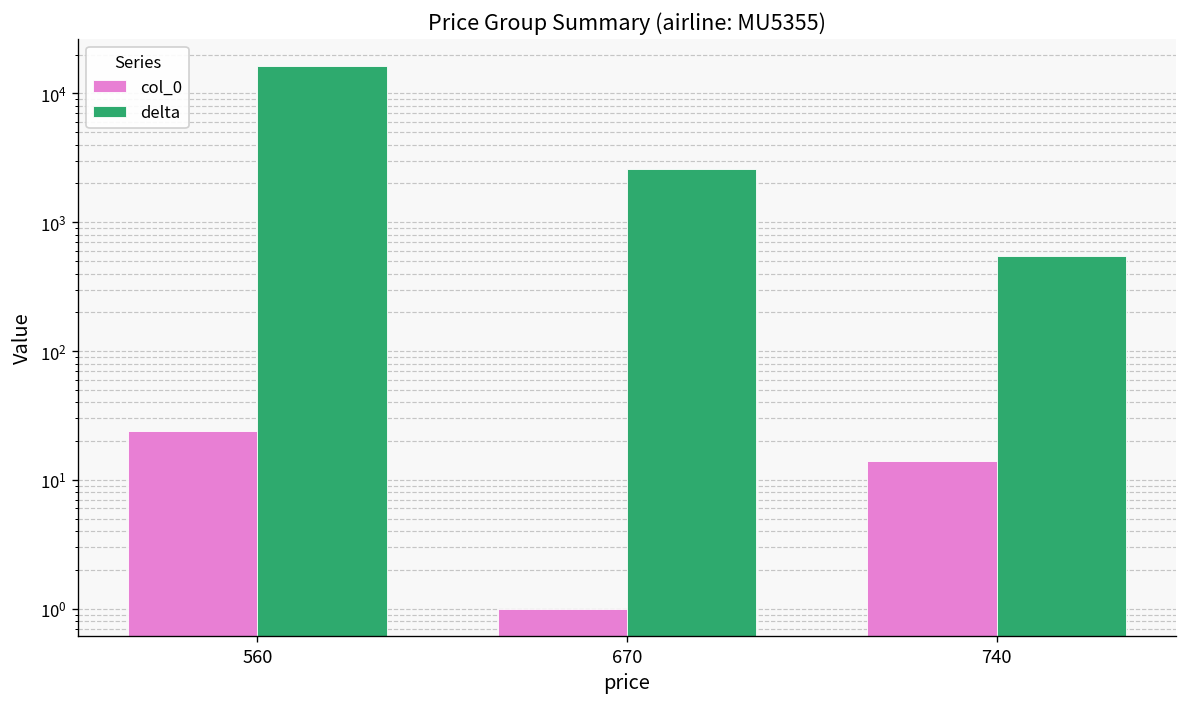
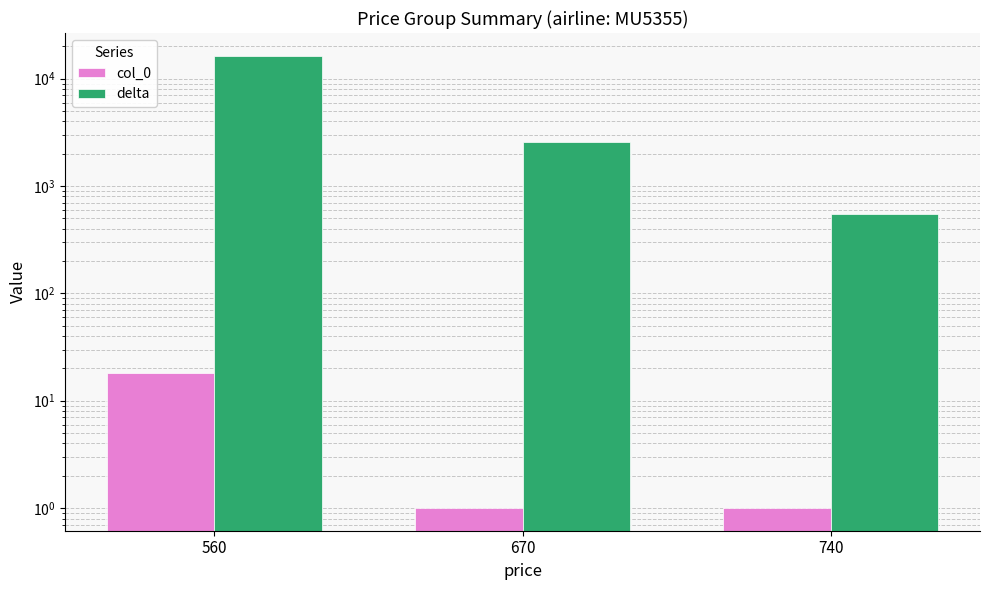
  {
    "col_0": {
-     "560": 24,
+     "560": 18,
      "670": 1,
-     "740": 14
+     "740": 1
    },
    "delta": {
      "560": 16000,
      "670": 2600,
      "740": 500
    }
  }
